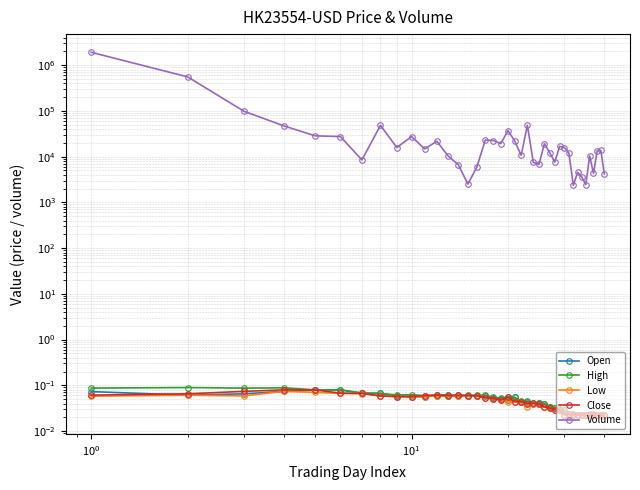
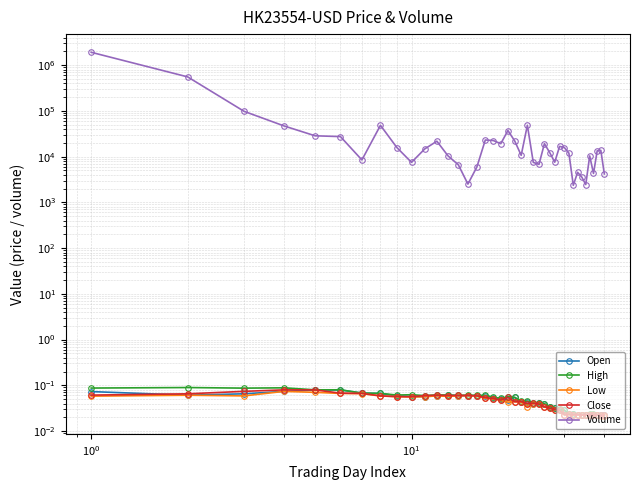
  {
    "Open": {
      "10^0": 0.07
    },
    "High": {
      "10^0": 0.09
    },
    "Volume": {
      "10^0": 1900000,
-     "10^1": 30000
+     "10^1": 7000
    }
  }
